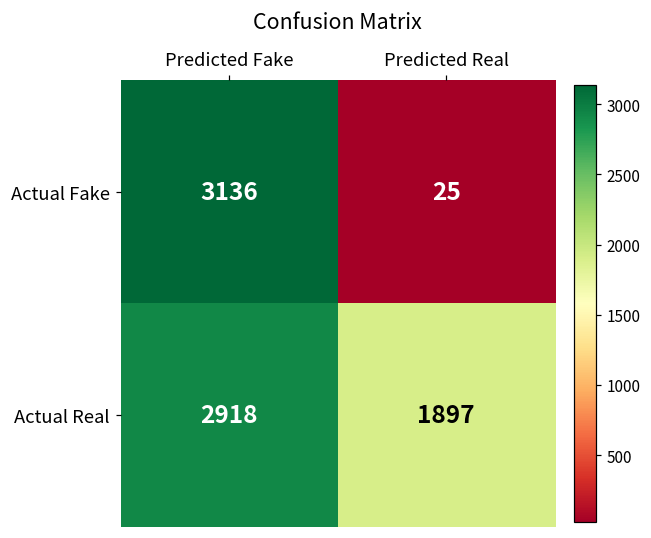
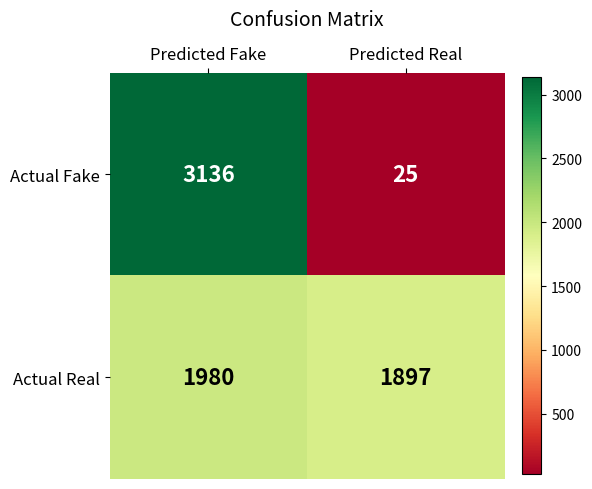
  {
    "Actual Fake": {
      "Predicted Fake": 3136,
      "Predicted Real": 25
    },
    "Actual Real": {
-     "Predicted Fake": 2918,
+     "Predicted Fake": 1980,
      "Predicted Real": 1897
    }
  }
